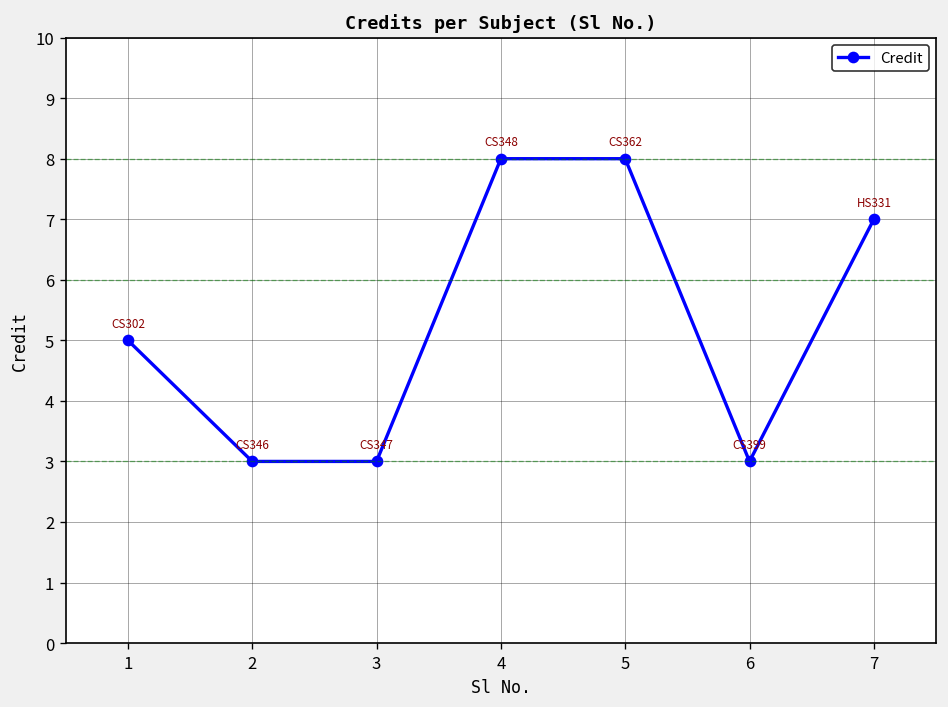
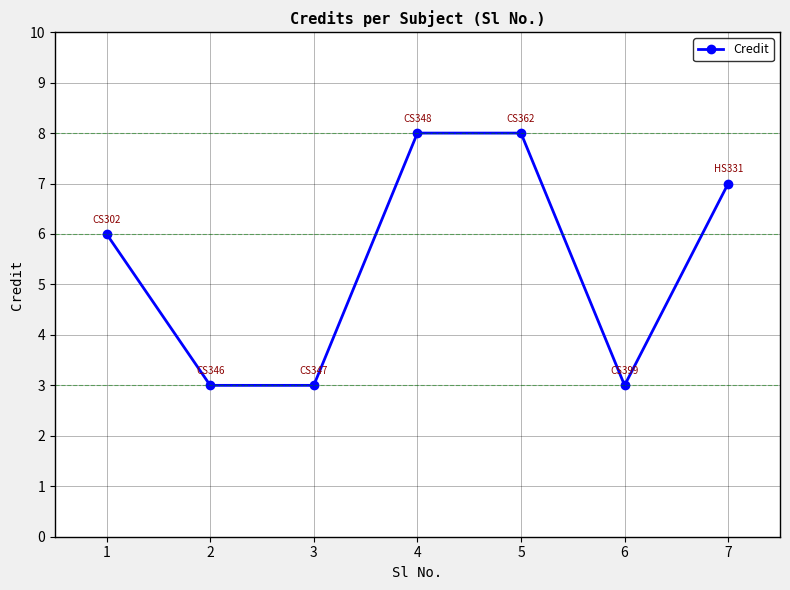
  {
-   "1": 5,
+   "1": 6,
    "2": 3,
    "3": 3,
    "4": 8,
    "5": 8,
    "6": 3,
    "7": 7
  }
